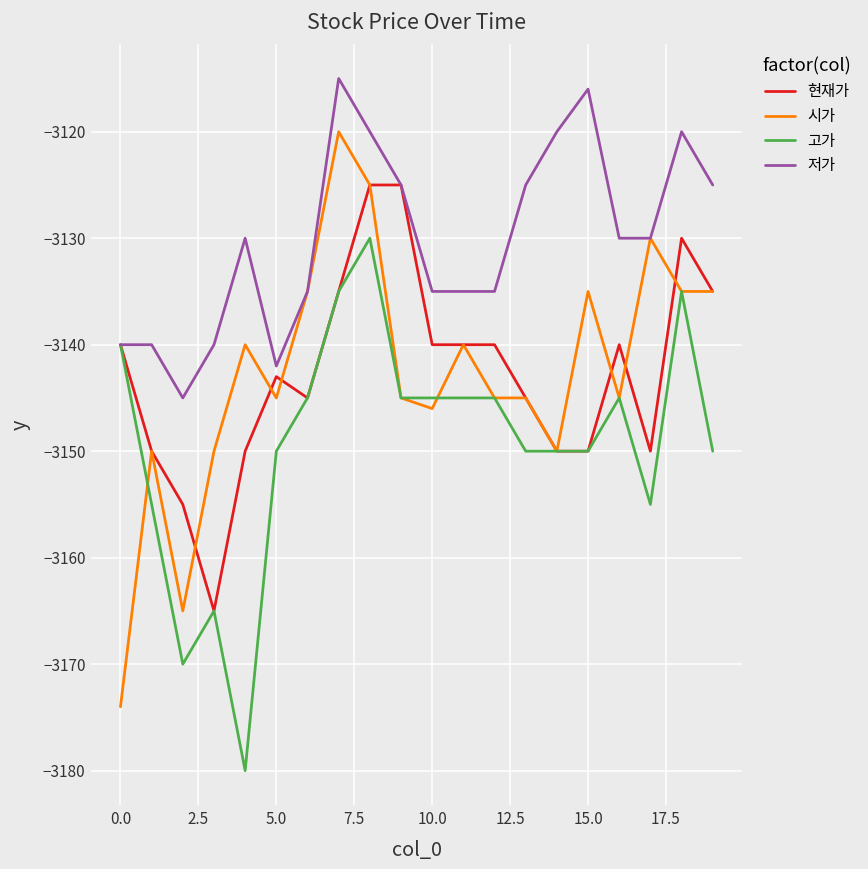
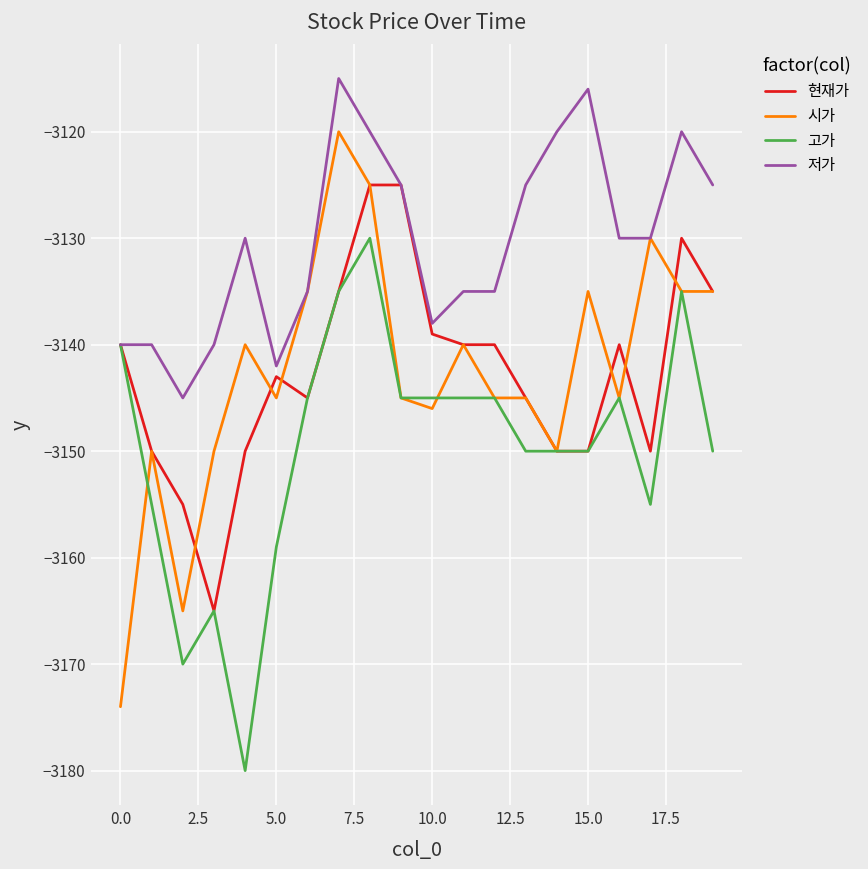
  {
    "현재가": {
      "5.0": -3143,
-     "10.0": -3140
+     "10.0": -3139
    },
    "시가": {
      "0.0": -3174,
      "5.0": -3145,
      "10.0": -3146,
      "15.0": -3135
    },
    "고가": {
-     "5.0": -3150,
+     "5.0": -3159,
      "10.0": -3145
    },
    "저가": {
      "5.0": -3142,
-     "10.0": -3135,
+     "10.0": -3138,
      "15.0": -3116
    }
  }
